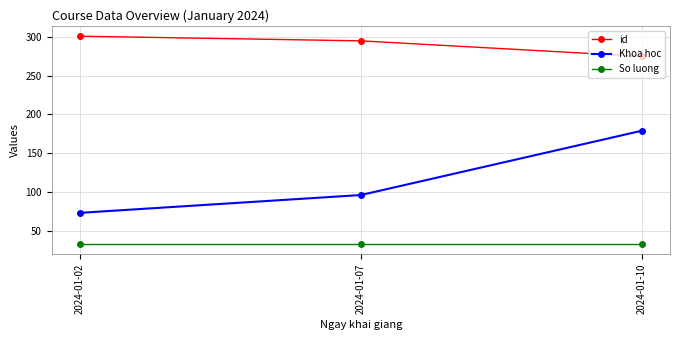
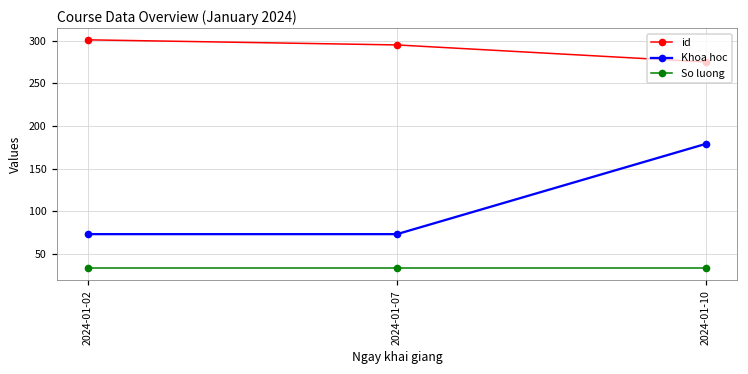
  {
    "id": {
      "2024-01-02": 300,
      "2024-01-07": 300
    },
    "Khoa hoc": {
      "2024-01-02": 70,
-     "2024-01-07": 100,
+     "2024-01-07": 70,
      "2024-01-10": 180
    },
    "So luong": {
      "2024-01-02": 30,
      "2024-01-07": 30,
      "2024-01-10": 30
    }
  }
